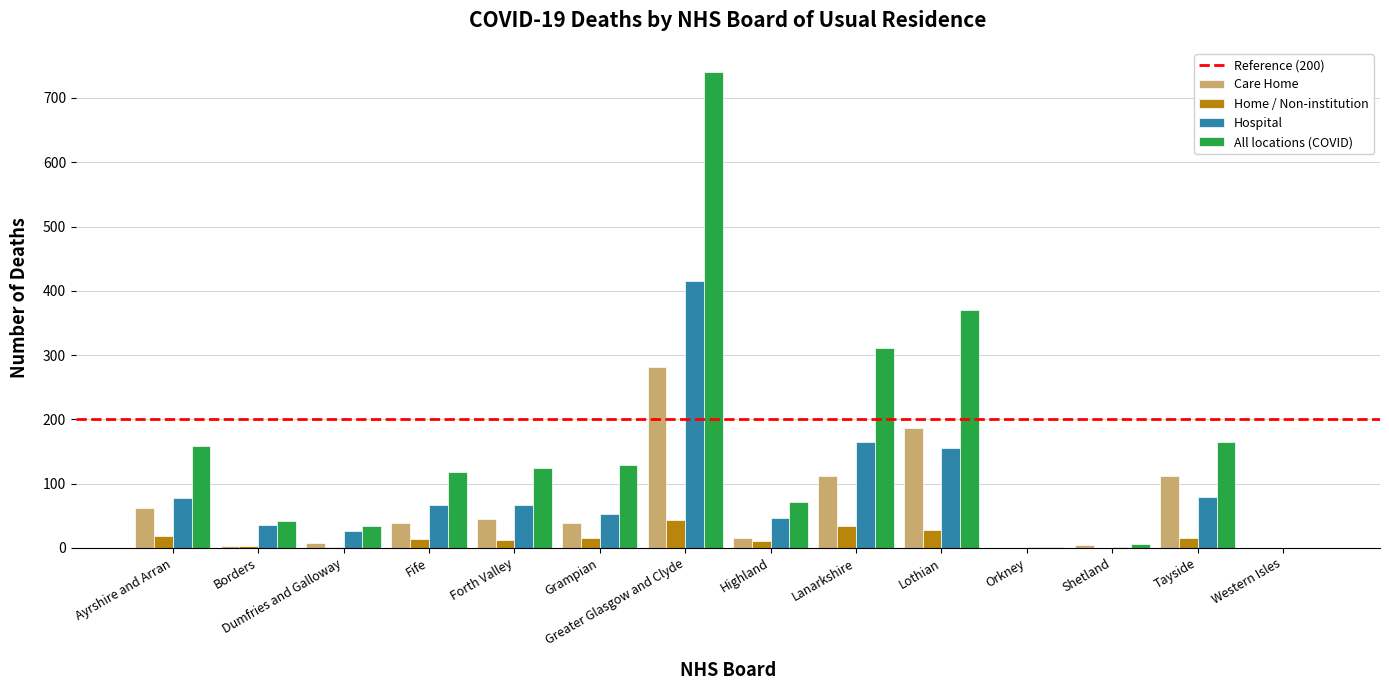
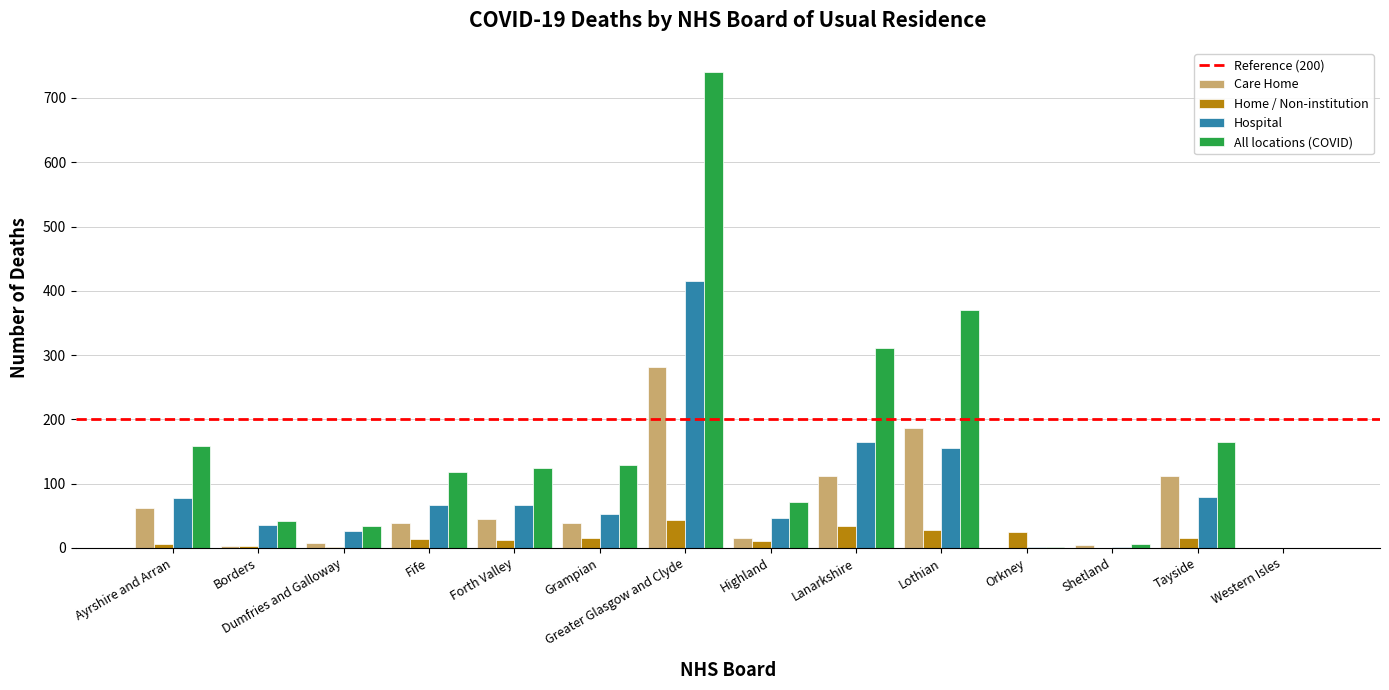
  {
    "Care Home": {
      "Ayrshire and Arran": 60,
      "Dumfries and Galloway": 10,
      "Fife": 40,
      "Forth Valley": 50,
      "Grampian": 40,
      "Greater Glasgow and Clyde": 280,
      "Highland": 20,
      "Lanarkshire": 110,
      "Lothian": 190,
      "Orkney": 0,
      "Shetland": 10,
      "Tayside": 110,
      "Western Isles": 0
    },
    "Home / Non-institution": {
-     "Ayrshire and Arran": 20,
+     "Ayrshire and Arran": 10,
      "Fife": 10,
      "Forth Valley": 10,
      "Grampian": 20,
      "Greater Glasgow and Clyde": 40,
      "Highland": 10,
      "Lanarkshire": 30,
      "Lothian": 30,
-     "Orkney": 0,
+     "Orkney": 30,
      "Shetland": 0,
      "Tayside": 20,
      "Western Isles": 0
    },
    "Hospital": {
      "Ayrshire and Arran": 80,
      "Borders": 40,
      "Dumfries and Galloway": 30,
      "Fife": 70,
      "Forth Valley": 70,
      "Grampian": 50,
      "Greater Glasgow and Clyde": 420,
      "Highland": 50,
      "Lanarkshire": 160,
      "Lothian": 160,
      "Tayside": 80,
      "Western Isles": 0
    },
    "All locations (COVID)": {
      "Ayrshire and Arran": 160,
      "Borders": 40,
      "Dumfries and Galloway": 30,
      "Fife": 120,
      "Forth Valley": 120,
      "Grampian": 130,
      "Greater Glasgow and Clyde": 740,
      "Highland": 70,
      "Lanarkshire": 310,
      "Lothian": 370,
      "Shetland": 10,
      "Tayside": 170,
      "Western Isles": 0
    }
  }
